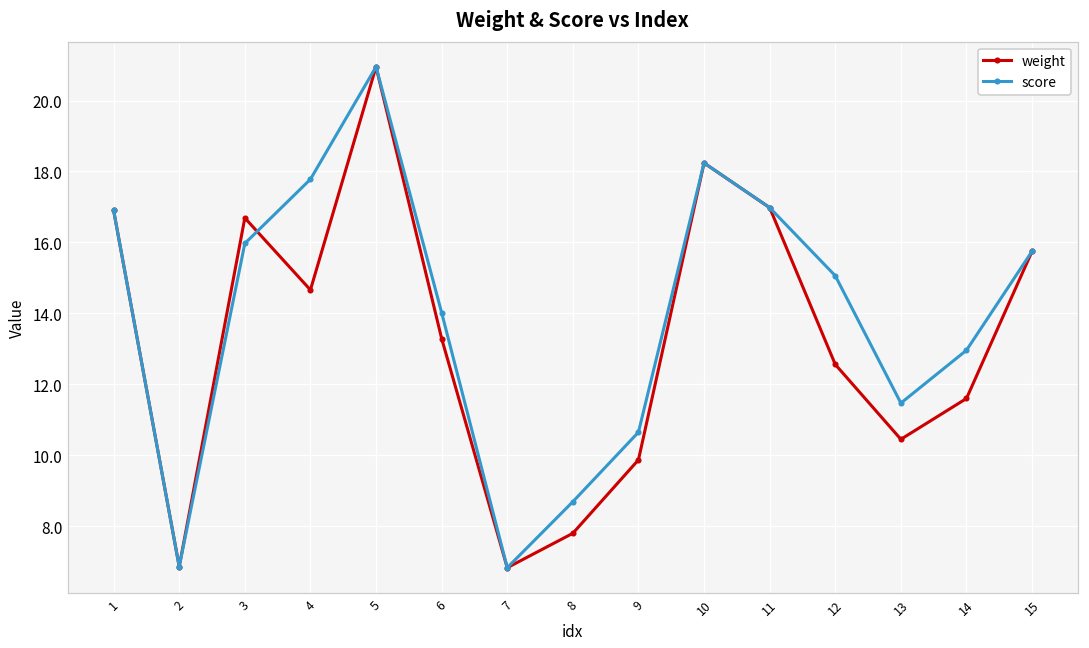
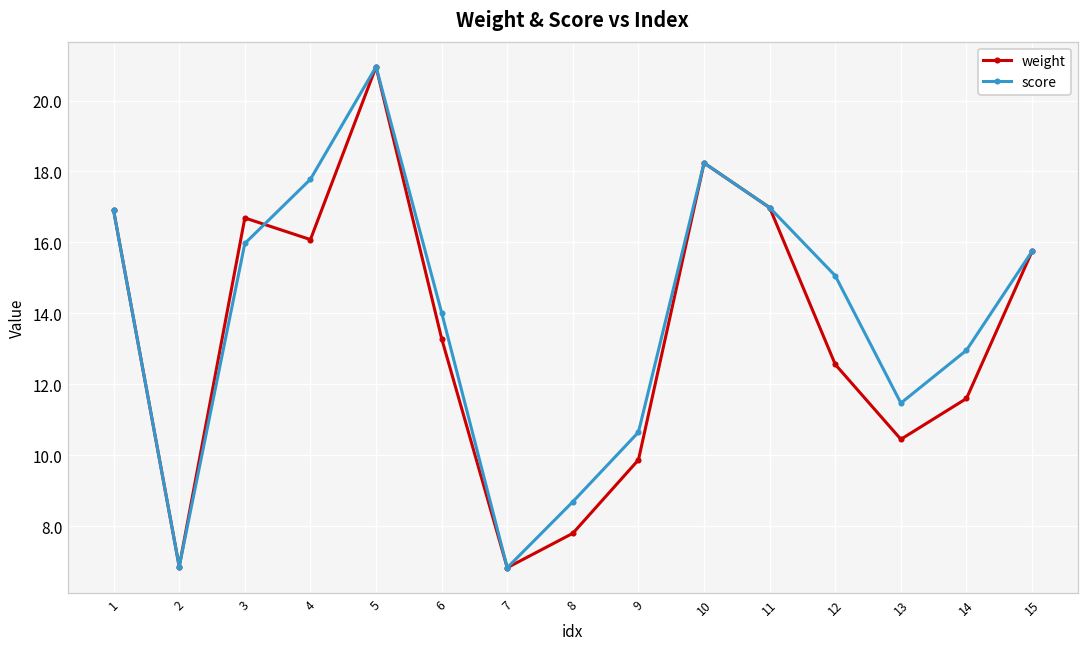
  {
    "weight": {
      "3": 16.7,
-     "4": 14.7,
+     "4": 16.1,
      "6": 13.3,
      "8": 7.8,
      "9": 9.9,
      "12": 12.6,
      "13": 10.5,
      "14": 11.6
    },
    "score": {
      "3": 16.0,
      "4": 17.8,
      "6": 14.0,
      "8": 8.7,
      "9": 10.7,
      "12": 15.1,
      "13": 11.5,
      "14": 13.0
    }
  }
